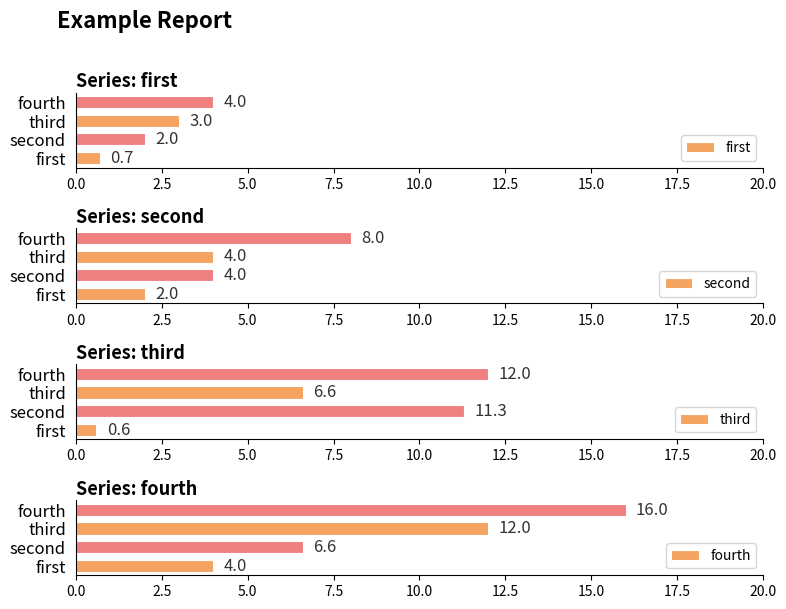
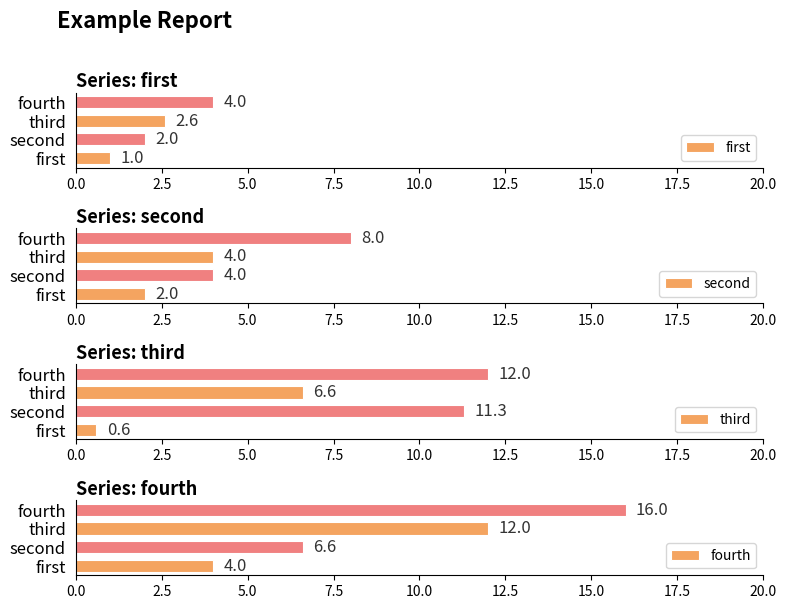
  {
    "Series: first": {
      "fourth": 4.0,
-     "third": 3.0,
+     "third": 2.6,
      "second": 2.0,
-     "first": 0.7
+     "first": 1.0
    },
    "Series: second": {
      "fourth": 8.0,
      "third": 4.0,
      "second": 4.0,
      "first": 2.0
    },
    "Series: third": {
      "fourth": 12.0,
      "third": 6.6,
      "second": 11.3,
      "first": 0.6
    },
    "Series: fourth": {
      "fourth": 16.0,
      "third": 12.0,
      "second": 6.6,
      "first": 4.0
    }
  }
